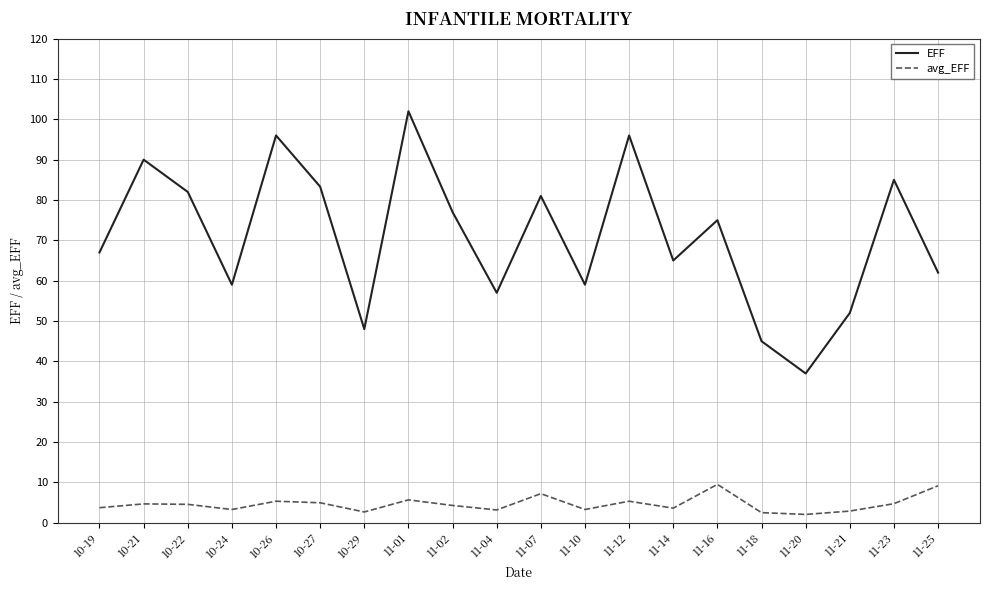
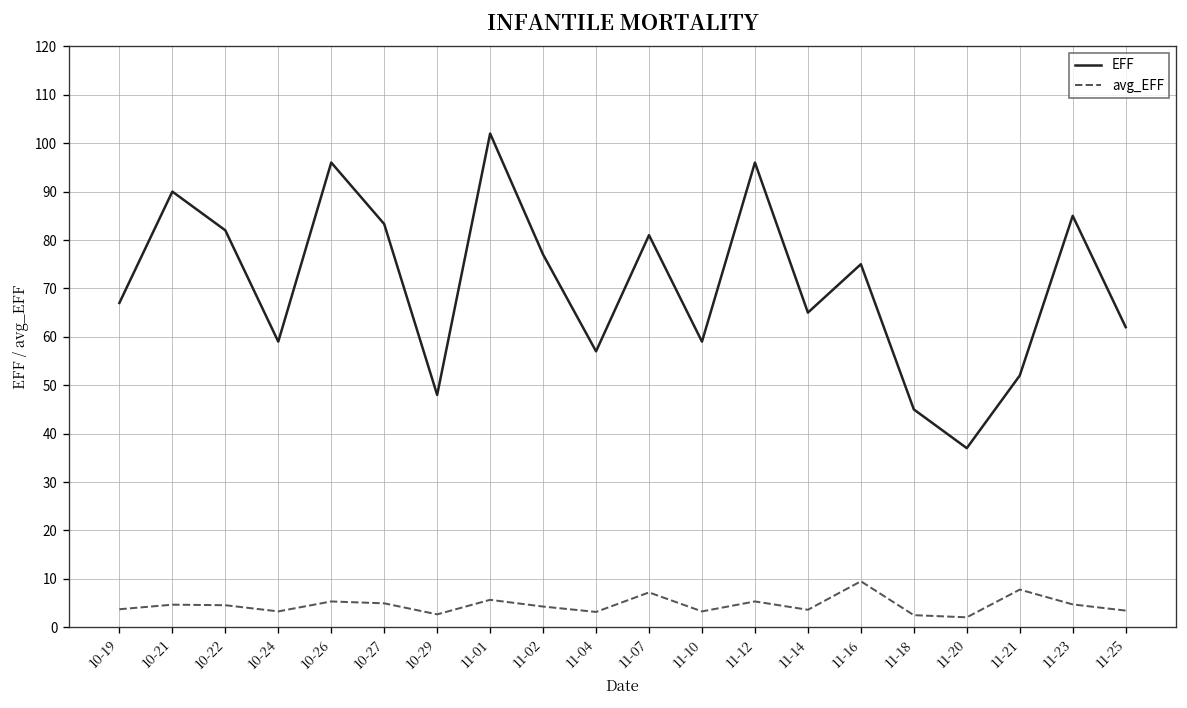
  {
    "EFF": {
      "10-19": 67,
      "10-21": 90,
      "10-22": 82,
      "10-24": 59,
      "10-26": 96,
      "10-27": 83,
      "10-29": 48,
      "11-01": 102,
      "11-02": 77,
      "11-04": 57,
      "11-07": 81,
      "11-10": 59,
      "11-12": 96,
      "11-14": 65,
      "11-16": 75,
      "11-18": 45,
      "11-20": 37,
      "11-21": 52,
      "11-23": 85,
      "11-25": 62
    },
    "avg_EFF": {
      "10-19": 4,
      "10-21": 5,
      "10-22": 5,
      "10-24": 3,
      "10-26": 5,
      "10-27": 5,
      "10-29": 3,
      "11-01": 6,
      "11-02": 4,
      "11-04": 3,
      "11-07": 7,
      "11-10": 3,
      "11-12": 5,
      "11-14": 4,
      "11-16": 10,
      "11-18": 3,
      "11-20": 2,
-     "11-21": 3,
+     "11-21": 8,
      "11-23": 5,
-     "11-25": 9
+     "11-25": 3
    }
  }
